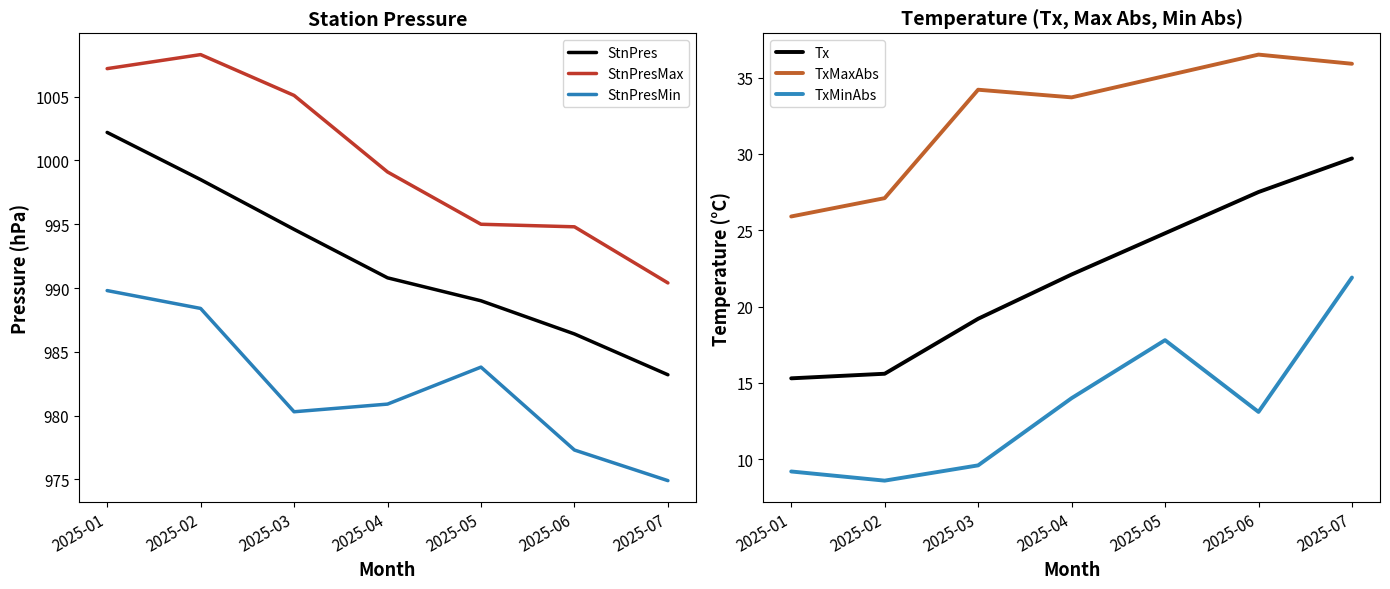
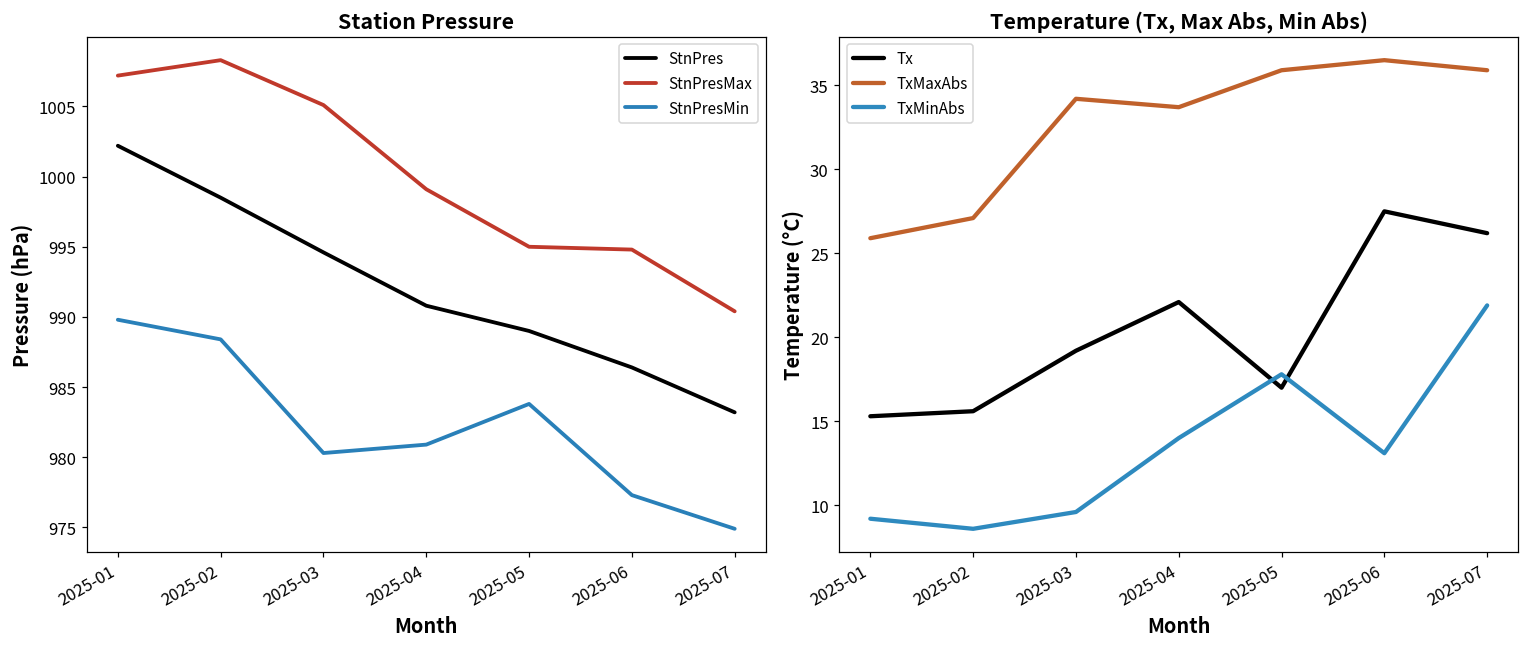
  {
    "Station Pressure": {
      "StnPres": {
        "2025-01": 1002.2,
        "2025-02": 998.5,
        "2025-03": 994.6,
        "2025-04": 990.8,
        "2025-05": 989.0,
        "2025-06": 986.4,
        "2025-07": 983.2
      },
      "StnPresMax": {
        "2025-01": 1007.2,
        "2025-02": 1008.3,
        "2025-03": 1005.1,
        "2025-04": 999.1,
        "2025-05": 995.0,
        "2025-06": 994.8,
        "2025-07": 990.4
      },
      "StnPresMin": {
        "2025-01": 989.8,
        "2025-02": 988.4,
        "2025-03": 980.3,
        "2025-04": 980.9,
        "2025-05": 983.8,
        "2025-06": 977.3,
        "2025-07": 974.9
      }
    },
    "Temperature (Tx, Max Abs, Min Abs)": {
      "Tx": {
        "2025-01": 15.3,
        "2025-02": 15.6,
        "2025-03": 19.2,
        "2025-04": 22.1,
-       "2025-05": 24.8,
+       "2025-05": 17.0,
        "2025-06": 27.5,
-       "2025-07": 29.7
+       "2025-07": 26.2
      },
      "TxMaxAbs": {
        "2025-01": 25.9,
        "2025-02": 27.1,
        "2025-03": 34.2,
        "2025-04": 33.7,
-       "2025-05": 35.1,
+       "2025-05": 35.9,
        "2025-06": 36.5,
        "2025-07": 35.9
      },
      "TxMinAbs": {
        "2025-01": 9.2,
        "2025-02": 8.6,
        "2025-03": 9.6,
        "2025-04": 14.0,
        "2025-05": 17.8,
        "2025-06": 13.1,
        "2025-07": 21.9
      }
    }
  }
